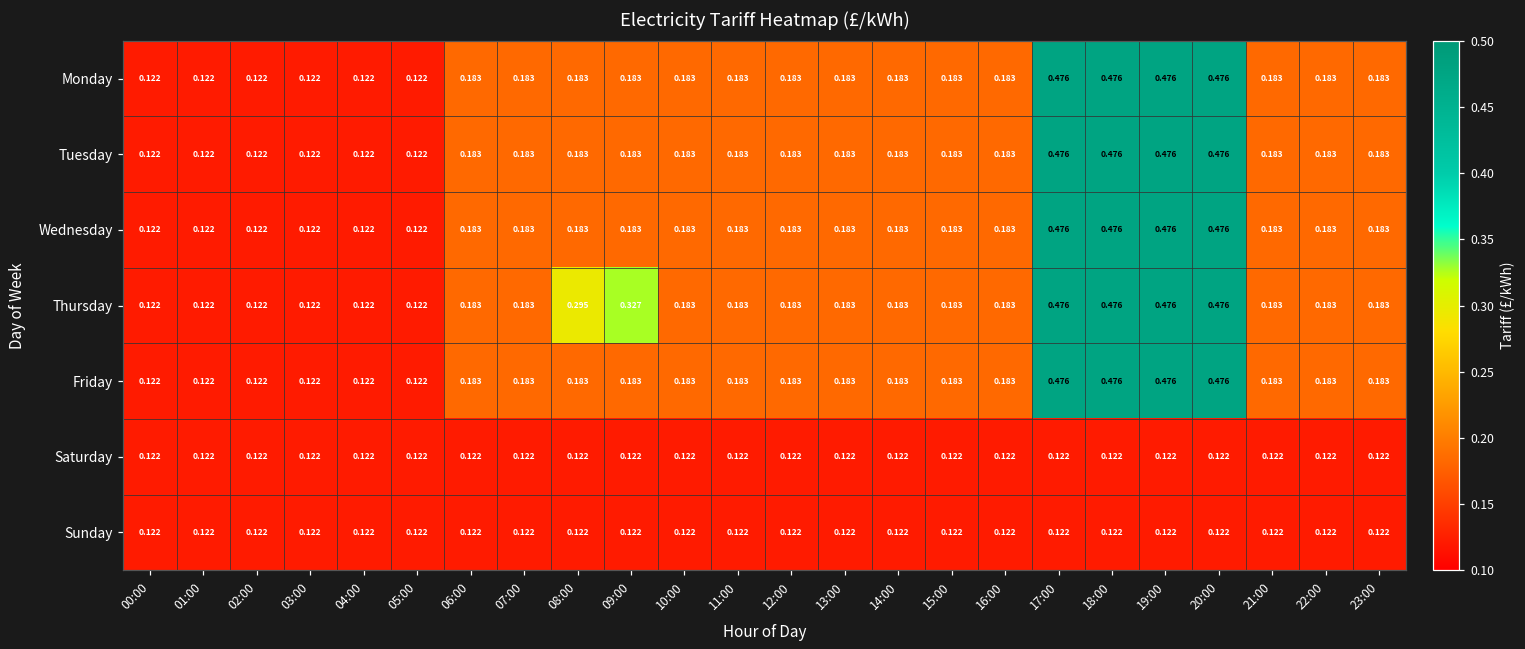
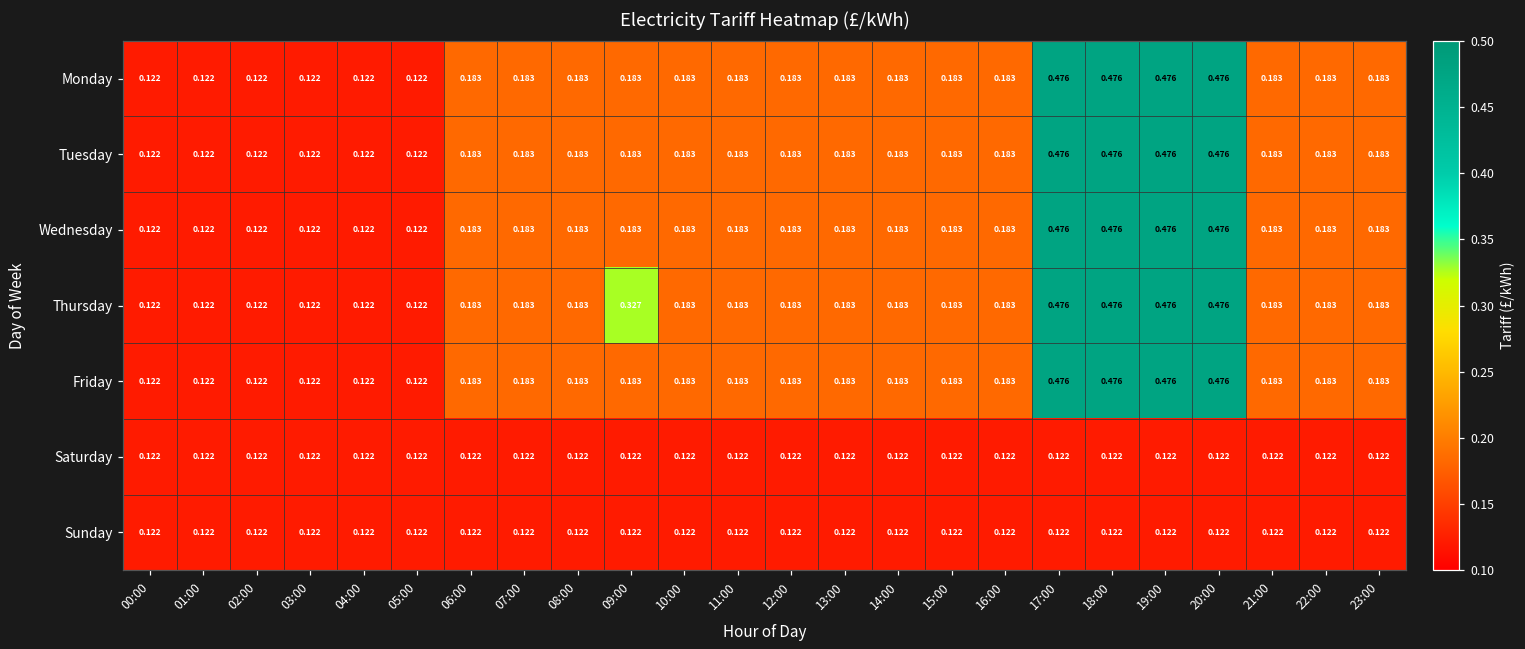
  {
    "Monday": {
      "00:00": 0.122,
      "01:00": 0.122,
      "02:00": 0.122,
      "03:00": 0.122,
      "04:00": 0.122,
      "05:00": 0.122,
      "06:00": 0.183,
      "07:00": 0.183,
      "08:00": 0.183,
      "09:00": 0.183,
      "10:00": 0.183,
      "11:00": 0.183,
      "12:00": 0.183,
      "13:00": 0.183,
      "14:00": 0.183,
      "15:00": 0.183,
      "16:00": 0.183,
      "17:00": 0.476,
      "18:00": 0.476,
      "19:00": 0.476,
      "20:00": 0.476,
      "21:00": 0.183,
      "22:00": 0.183,
      "23:00": 0.183
    },
    "Tuesday": {
      "00:00": 0.122,
      "01:00": 0.122,
      "02:00": 0.122,
      "03:00": 0.122,
      "04:00": 0.122,
      "05:00": 0.122,
      "06:00": 0.183,
      "07:00": 0.183,
      "08:00": 0.183,
      "09:00": 0.183,
      "10:00": 0.183,
      "11:00": 0.183,
      "12:00": 0.183,
      "13:00": 0.183,
      "14:00": 0.183,
      "15:00": 0.183,
      "16:00": 0.183,
      "17:00": 0.476,
      "18:00": 0.476,
      "19:00": 0.476,
      "20:00": 0.476,
      "21:00": 0.183,
      "22:00": 0.183,
      "23:00": 0.183
    },
    "Wednesday": {
      "00:00": 0.122,
      "01:00": 0.122,
      "02:00": 0.122,
      "03:00": 0.122,
      "04:00": 0.122,
      "05:00": 0.122,
      "06:00": 0.183,
      "07:00": 0.183,
      "08:00": 0.183,
      "09:00": 0.183,
      "10:00": 0.183,
      "11:00": 0.183,
      "12:00": 0.183,
      "13:00": 0.183,
      "14:00": 0.183,
      "15:00": 0.183,
      "16:00": 0.183,
      "17:00": 0.476,
      "18:00": 0.476,
      "19:00": 0.476,
      "20:00": 0.476,
      "21:00": 0.183,
      "22:00": 0.183,
      "23:00": 0.183
    },
    "Thursday": {
      "00:00": 0.122,
      "01:00": 0.122,
      "02:00": 0.122,
      "03:00": 0.122,
      "04:00": 0.122,
      "05:00": 0.122,
      "06:00": 0.183,
      "07:00": 0.183,
-     "08:00": 0.295,
+     "08:00": 0.183,
      "09:00": 0.327,
      "10:00": 0.183,
      "11:00": 0.183,
      "12:00": 0.183,
      "13:00": 0.183,
      "14:00": 0.183,
      "15:00": 0.183,
      "16:00": 0.183,
      "17:00": 0.476,
      "18:00": 0.476,
      "19:00": 0.476,
      "20:00": 0.476,
      "21:00": 0.183,
      "22:00": 0.183,
      "23:00": 0.183
    },
    "Friday": {
      "00:00": 0.122,
      "01:00": 0.122,
      "02:00": 0.122,
      "03:00": 0.122,
      "04:00": 0.122,
      "05:00": 0.122,
      "06:00": 0.183,
      "07:00": 0.183,
      "08:00": 0.183,
      "09:00": 0.183,
      "10:00": 0.183,
      "11:00": 0.183,
      "12:00": 0.183,
      "13:00": 0.183,
      "14:00": 0.183,
      "15:00": 0.183,
      "16:00": 0.183,
      "17:00": 0.476,
      "18:00": 0.476,
      "19:00": 0.476,
      "20:00": 0.476,
      "21:00": 0.183,
      "22:00": 0.183,
      "23:00": 0.183
    },
    "Saturday": {
      "00:00": 0.122,
      "01:00": 0.122,
      "02:00": 0.122,
      "03:00": 0.122,
      "04:00": 0.122,
      "05:00": 0.122,
      "06:00": 0.122,
      "07:00": 0.122,
      "08:00": 0.122,
      "09:00": 0.122,
      "10:00": 0.122,
      "11:00": 0.122,
      "12:00": 0.122,
      "13:00": 0.122,
      "14:00": 0.122,
      "15:00": 0.122,
      "16:00": 0.122,
      "17:00": 0.122,
      "18:00": 0.122,
      "19:00": 0.122,
      "20:00": 0.122,
      "21:00": 0.122,
      "22:00": 0.122,
      "23:00": 0.122
    },
    "Sunday": {
      "00:00": 0.122,
      "01:00": 0.122,
      "02:00": 0.122,
      "03:00": 0.122,
      "04:00": 0.122,
      "05:00": 0.122,
      "06:00": 0.122,
      "07:00": 0.122,
      "08:00": 0.122,
      "09:00": 0.122,
      "10:00": 0.122,
      "11:00": 0.122,
      "12:00": 0.122,
      "13:00": 0.122,
      "14:00": 0.122,
      "15:00": 0.122,
      "16:00": 0.122,
      "17:00": 0.122,
      "18:00": 0.122,
      "19:00": 0.122,
      "20:00": 0.122,
      "21:00": 0.122,
      "22:00": 0.122,
      "23:00": 0.122
    }
  }
